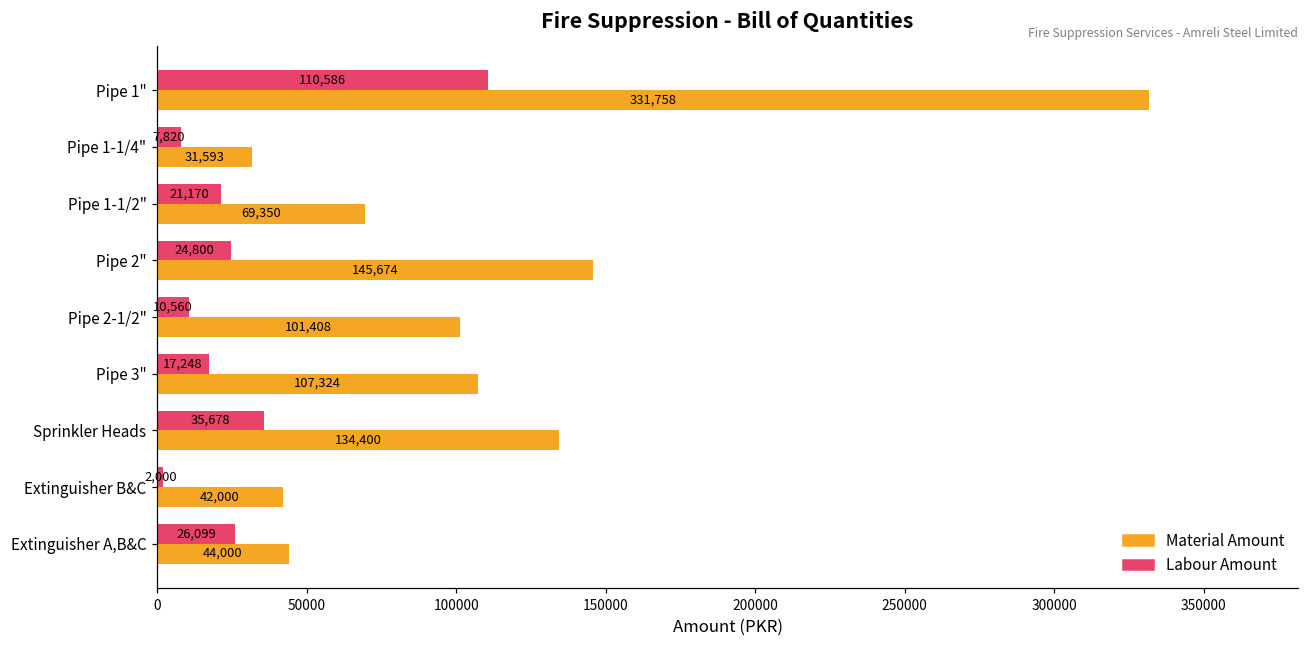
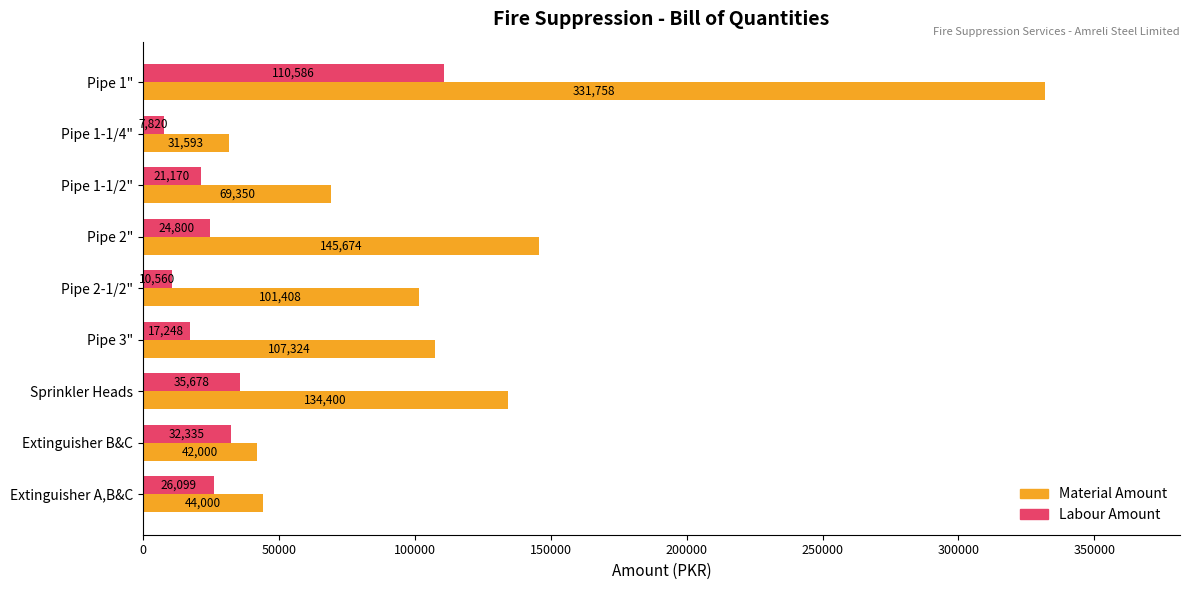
  {
    "Material Amount": {
      "Pipe 1\"": "331,758",
      "Pipe 1-1/4\"": "31,593",
      "Pipe 1-1/2\"": "69,350",
      "Pipe 2\"": "145,674",
      "Pipe 2-1/2\"": "101,408",
      "Pipe 3\"": "107,324",
      "Sprinkler Heads": "134,400",
      "Extinguisher B&C": "42,000",
      "Extinguisher A,B&C": "44,000"
    },
    "Labour Amount": {
      "Pipe 1\"": "110,586",
      "Pipe 1-1/4\"": "7,820",
      "Pipe 1-1/2\"": "21,170",
      "Pipe 2\"": "24,800",
      "Pipe 2-1/2\"": "10,560",
      "Pipe 3\"": "17,248",
      "Sprinkler Heads": "35,678",
-     "Extinguisher B&C": "2,000",
+     "Extinguisher B&C": "32,335",
      "Extinguisher A,B&C": "26,099"
    }
  }
